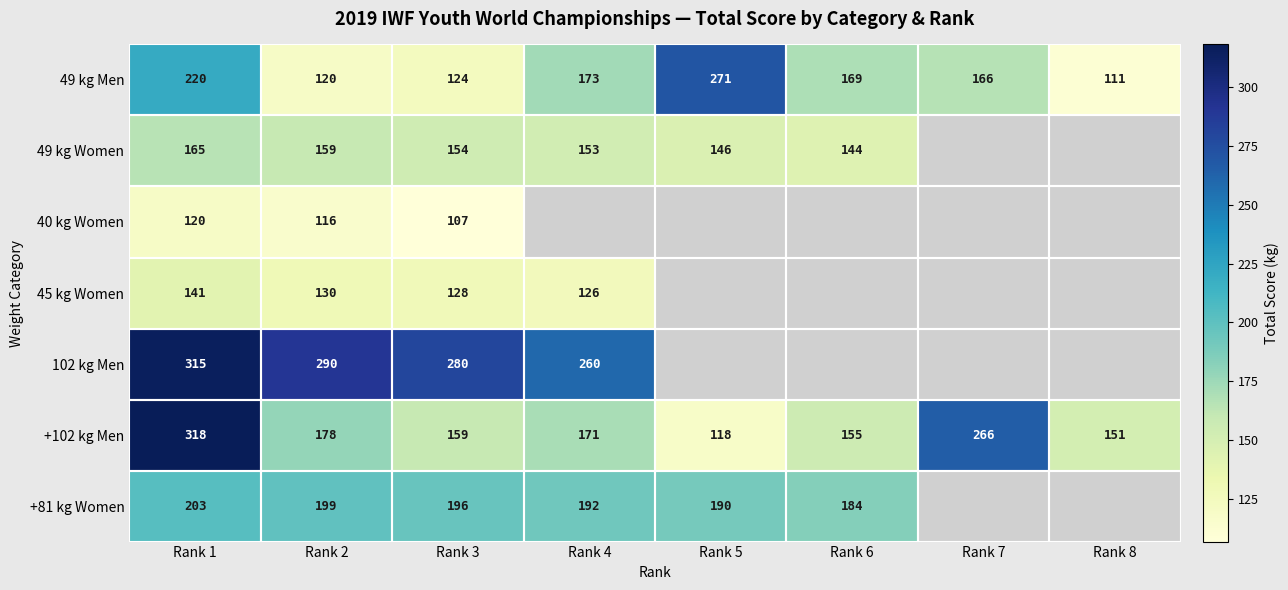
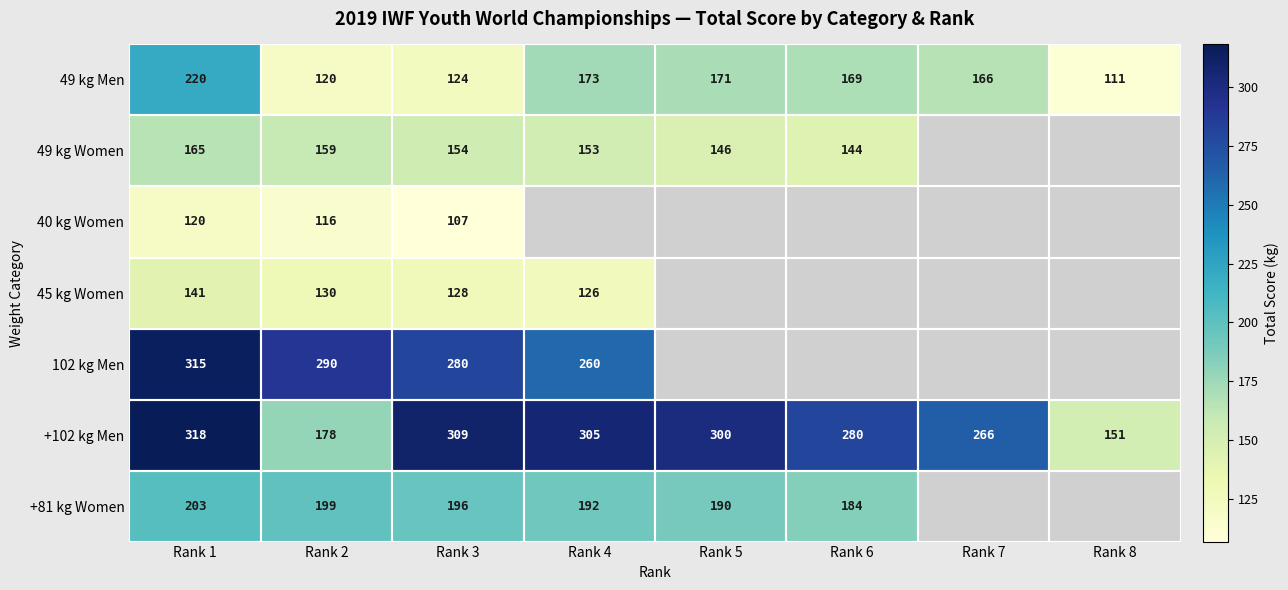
  {
    "49 kg Men": {
      "Rank 1": 220,
      "Rank 2": 120,
      "Rank 3": 124,
      "Rank 4": 173,
-     "Rank 5": 271,
+     "Rank 5": 171,
      "Rank 6": 169,
      "Rank 7": 166,
      "Rank 8": 111
    },
    "49 kg Women": {
      "Rank 1": 165,
      "Rank 2": 159,
      "Rank 3": 154,
      "Rank 4": 153,
      "Rank 5": 146,
      "Rank 6": 144
    },
    "40 kg Women": {
      "Rank 1": 120,
      "Rank 2": 116,
      "Rank 3": 107
    },
    "45 kg Women": {
      "Rank 1": 141,
      "Rank 2": 130,
      "Rank 3": 128,
      "Rank 4": 126
    },
    "102 kg Men": {
      "Rank 1": 315,
      "Rank 2": 290,
      "Rank 3": 280,
      "Rank 4": 260
    },
    "+102 kg Men": {
      "Rank 1": 318,
      "Rank 2": 178,
-     "Rank 3": 159,
-     "Rank 4": 171,
-     "Rank 5": 118,
-     "Rank 6": 155,
+     "Rank 3": 309,
+     "Rank 4": 305,
+     "Rank 5": 300,
+     "Rank 6": 280,
      "Rank 7": 266,
      "Rank 8": 151
    },
    "+81 kg Women": {
      "Rank 1": 203,
      "Rank 2": 199,
      "Rank 3": 196,
      "Rank 4": 192,
      "Rank 5": 190,
      "Rank 6": 184
    }
  }
